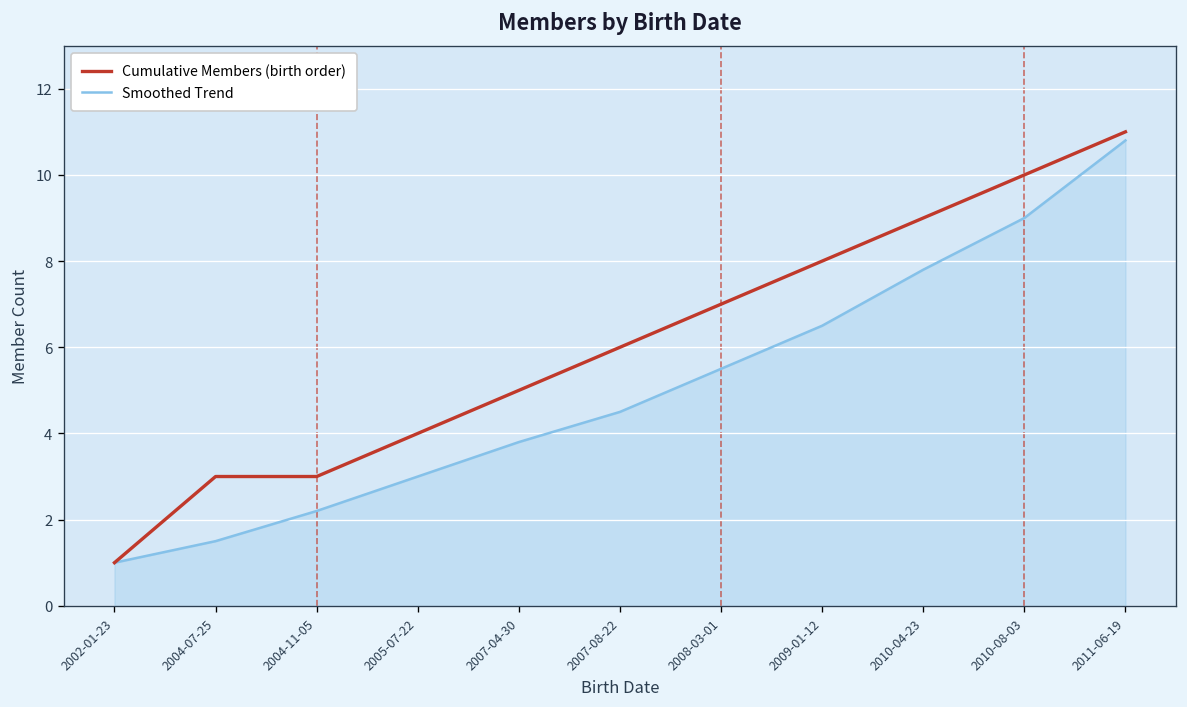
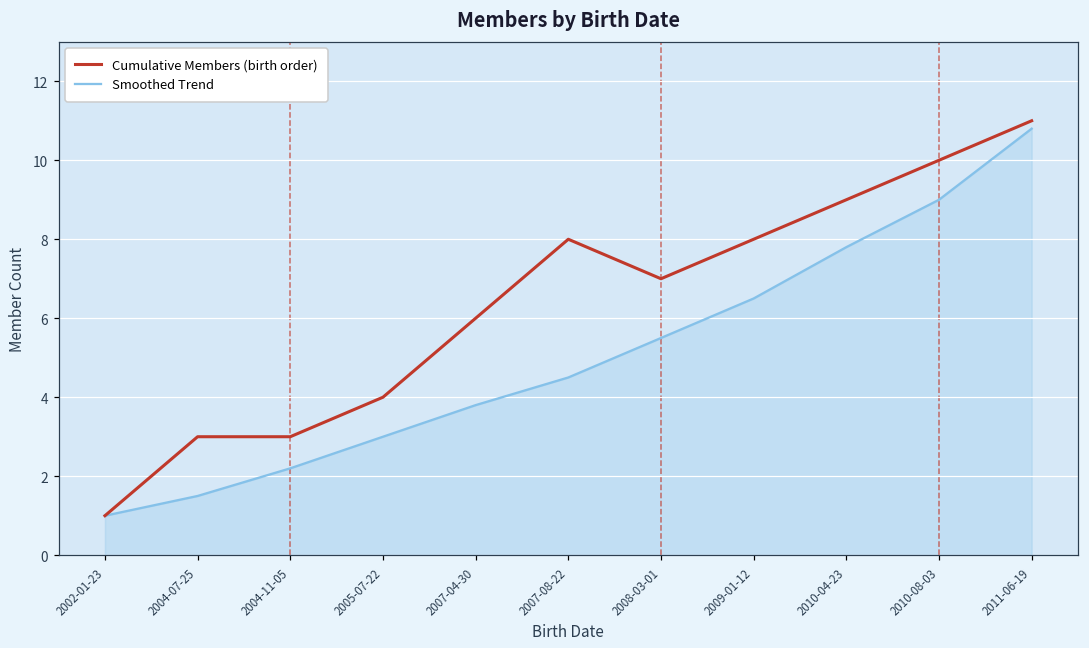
  {
    "Cumulative Members (birth order)": {
      "2004-07-25": 3,
      "2004-11-05": 3,
      "2005-07-22": 4,
-     "2007-04-30": 5,
-     "2007-08-22": 6,
+     "2007-04-30": 6,
+     "2007-08-22": 8,
      "2008-03-01": 7,
      "2009-01-12": 8,
      "2010-04-23": 9,
      "2010-08-03": 10,
      "2011-06-19": 11
    },
    "Smoothed Trend": {
      "2004-07-25": 1.5,
      "2004-11-05": 2.2,
      "2005-07-22": 3,
      "2007-04-30": 3.8,
      "2007-08-22": 4.5,
      "2008-03-01": 5.5,
      "2009-01-12": 6.5,
      "2010-04-23": 7.8,
      "2010-08-03": 9,
      "2011-06-19": 10.8
    }
  }
